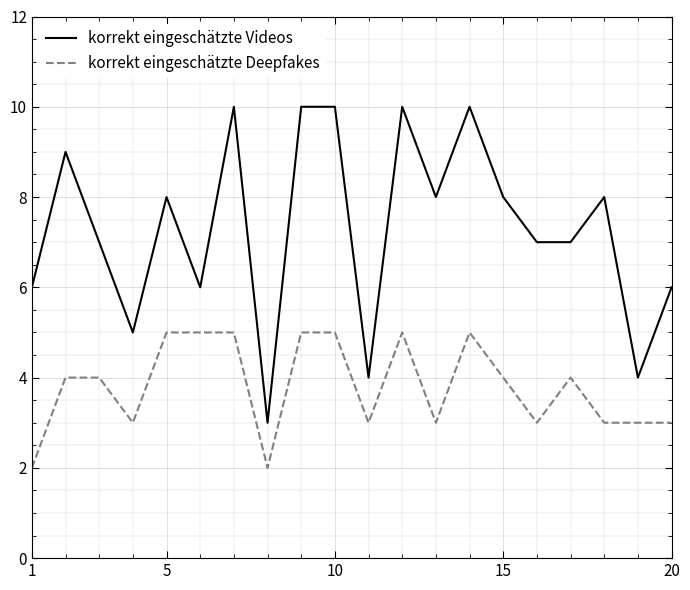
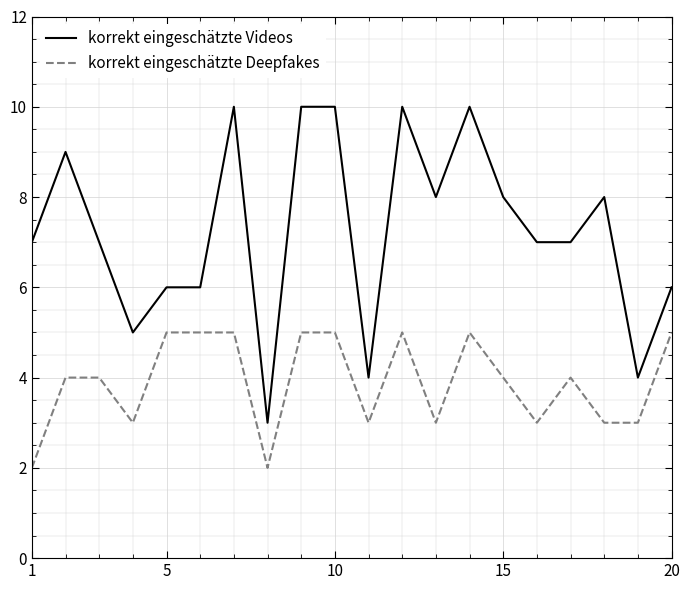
  {
    "korrekt eingeschätzte Videos": {
-     "1": 6,
-     "5": 8,
+     "1": 7,
+     "5": 6,
      "10": 10,
      "15": 8,
      "20": 6
    },
    "korrekt eingeschätzte Deepfakes": {
      "1": 2,
      "5": 5,
      "10": 5,
      "15": 4,
-     "20": 3
+     "20": 5
    }
  }
